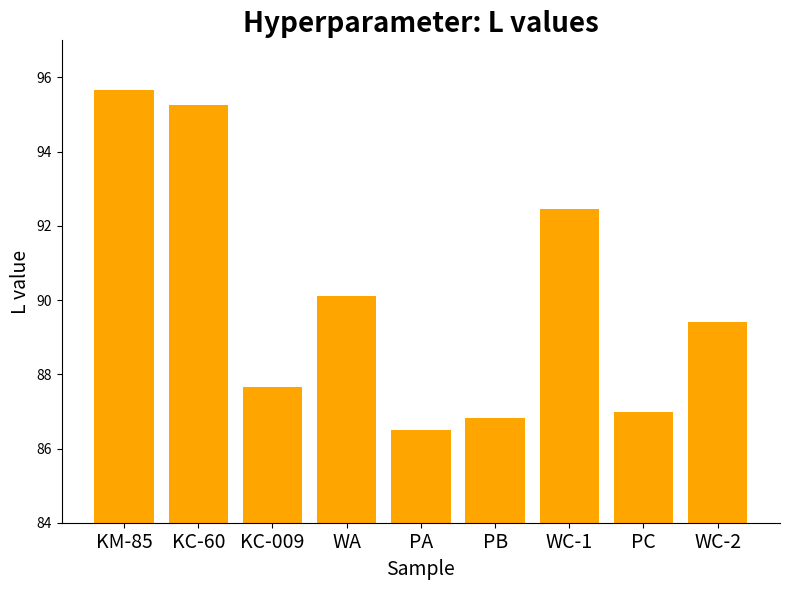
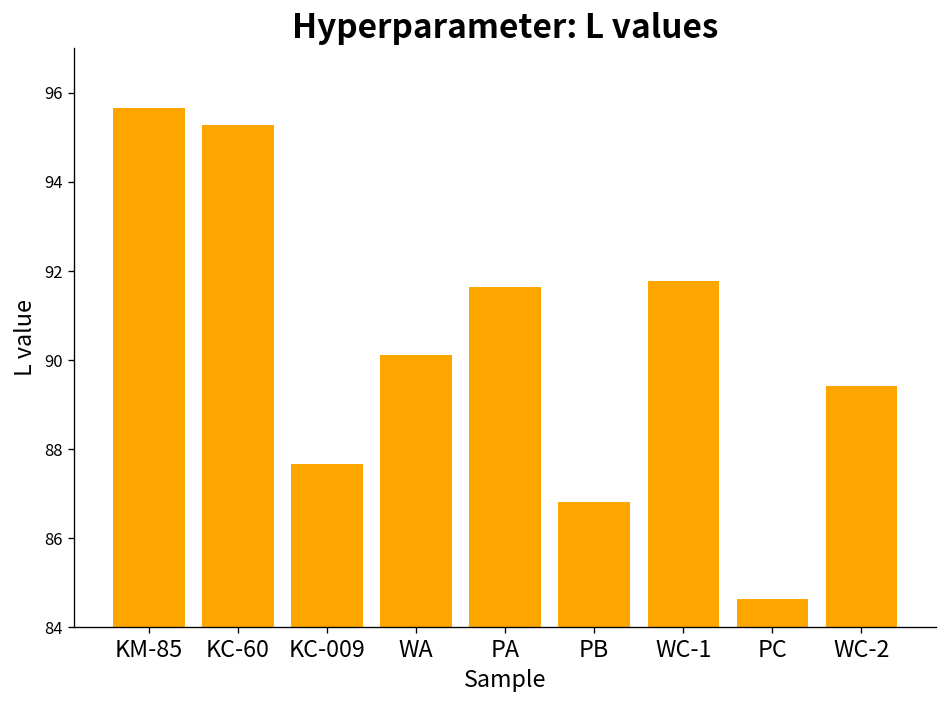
  {
    "KM-85": 95.7,
    "KC-60": 95.3,
    "KC-009": 87.7,
    "WA": 90.1,
-   "PA": 86.5,
+   "PA": 91.7,
    "PB": 86.8,
-   "WC-1": 92.5,
-   "PC": 87.0,
+   "WC-1": 91.8,
+   "PC": 84.6,
    "WC-2": 89.4
  }
